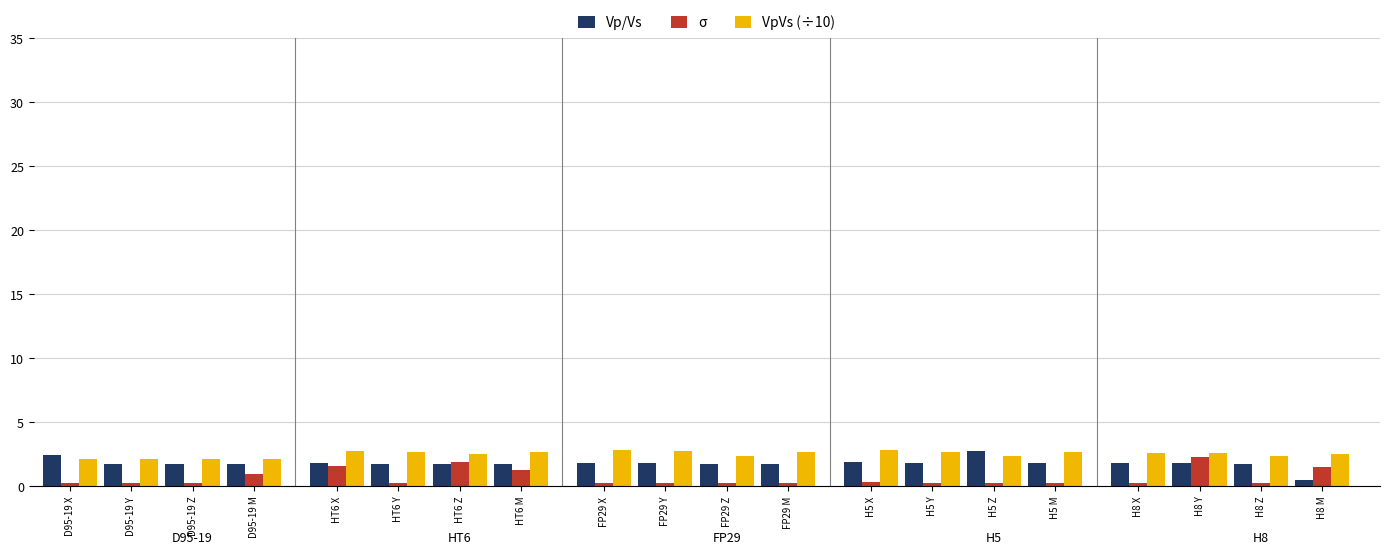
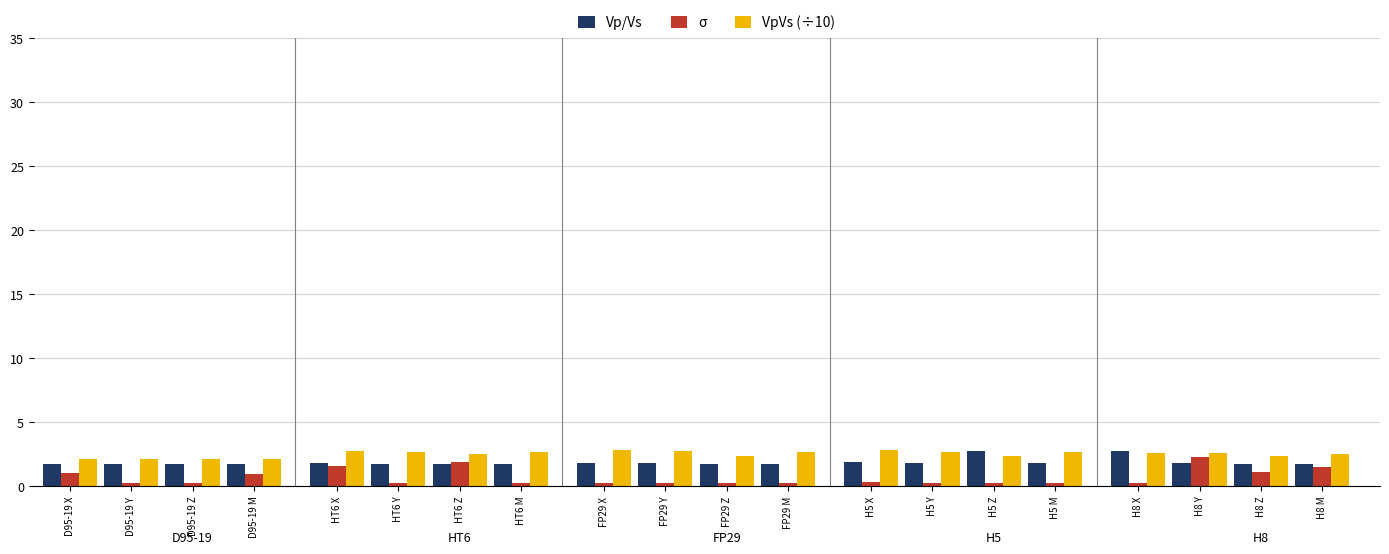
  {
    "Vp/Vs": {
-     "D95-19 X": 2.5,
+     "D95-19 X": 1.7,
      "D95-19 Y": 1.8,
      "D95-19 Z": 1.8,
      "D95-19 M": 1.8,
      "HT6 X": 1.8,
      "HT6 Y": 1.8,
      "HT6 Z": 1.7,
      "HT6 M": 1.8,
      "FP29 X": 1.8,
      "FP29 Y": 1.8,
      "FP29 Z": 1.7,
      "FP29 M": 1.8,
      "H5 X": 1.9,
      "H5 Y": 1.8,
      "H5 Z": 2.7,
      "H5 M": 1.8,
-     "H8 X": 1.8,
+     "H8 X": 2.7,
      "H8 Y": 1.8,
      "H8 Z": 1.7,
-     "H8 M": 0.5
+     "H8 M": 1.8
    },
    "σ": {
-     "D95-19 X": 0.3,
+     "D95-19 X": 1.0,
      "D95-19 Y": 0.3,
      "D95-19 Z": 0.3,
      "D95-19 M": 0.9,
      "HT6 X": 1.6,
      "HT6 Y": 0.3,
      "HT6 Z": 1.9,
-     "HT6 M": 1.3,
+     "HT6 M": 0.3,
      "FP29 X": 0.3,
      "FP29 Y": 0.3,
      "FP29 Z": 0.2,
      "FP29 M": 0.3,
      "H5 X": 0.3,
      "H5 Y": 0.3,
      "H5 Z": 0.2,
      "H5 M": 0.3,
      "H8 X": 0.3,
      "H8 Y": 2.3,
-     "H8 Z": 0.2,
+     "H8 Z": 1.1,
      "H8 M": 1.5
    },
    "VpVs (÷10)": {
      "D95-19 X": 2.2,
      "D95-19 Y": 2.1,
      "D95-19 Z": 2.1,
      "D95-19 M": 2.1,
      "HT6 X": 2.7,
      "HT6 Y": 2.7,
      "HT6 Z": 2.5,
      "HT6 M": 2.7,
      "FP29 X": 2.8,
      "FP29 Y": 2.7,
      "FP29 Z": 2.4,
      "FP29 M": 2.7,
      "H5 X": 2.8,
      "H5 Y": 2.7,
      "H5 Z": 2.4,
      "H5 M": 2.6,
      "H8 X": 2.6,
      "H8 Y": 2.6,
      "H8 Z": 2.3,
      "H8 M": 2.5
    }
  }
